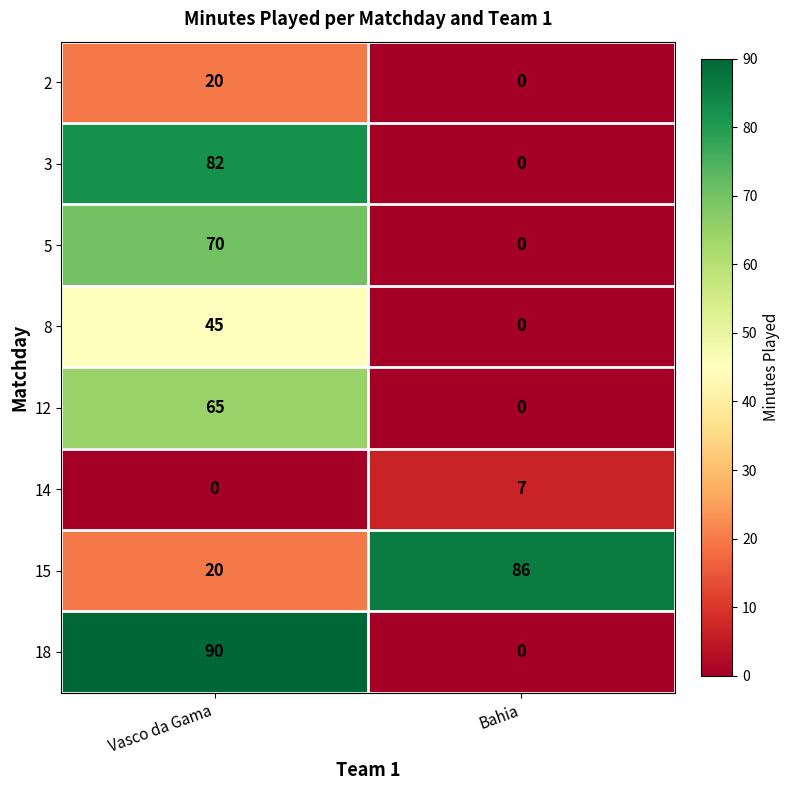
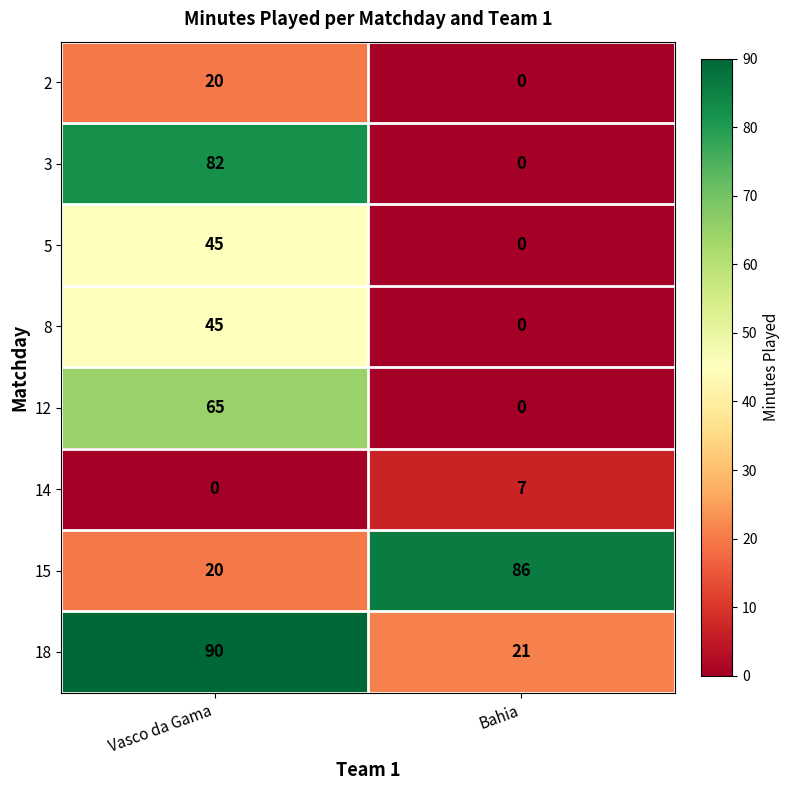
  {
    "2": {
      "Vasco da Gama": 20,
      "Bahia": 0
    },
    "3": {
      "Vasco da Gama": 82,
      "Bahia": 0
    },
    "5": {
-     "Vasco da Gama": 70,
+     "Vasco da Gama": 45,
      "Bahia": 0
    },
    "8": {
      "Vasco da Gama": 45,
      "Bahia": 0
    },
    "12": {
      "Vasco da Gama": 65,
      "Bahia": 0
    },
    "14": {
      "Vasco da Gama": 0,
      "Bahia": 7
    },
    "15": {
      "Vasco da Gama": 20,
      "Bahia": 86
    },
    "18": {
      "Vasco da Gama": 90,
-     "Bahia": 0
+     "Bahia": 21
    }
  }
